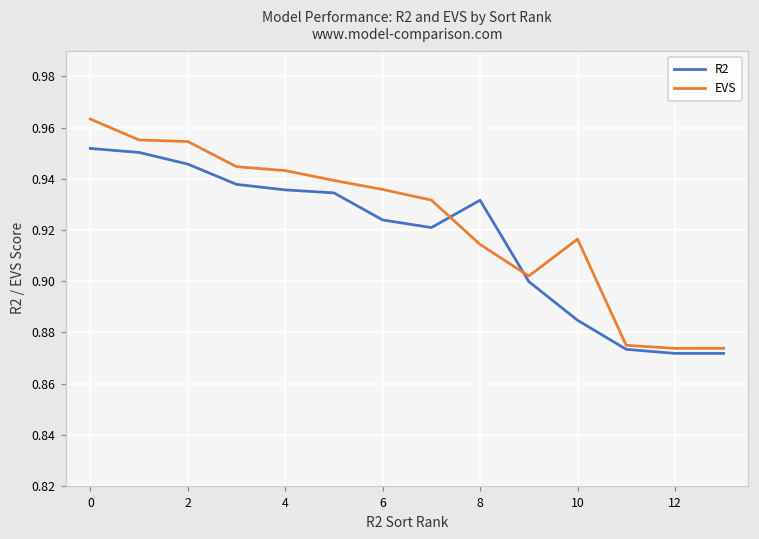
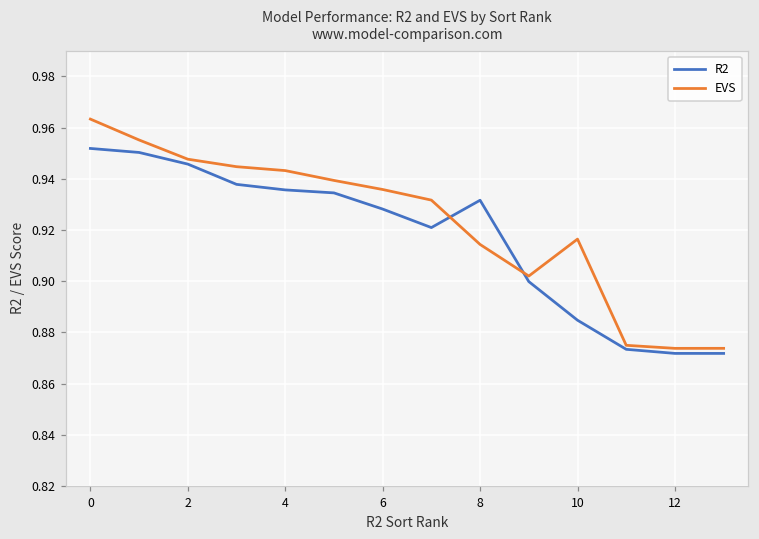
  {
    "R2": {
      "0": 0.952,
      "2": 0.946,
      "4": 0.936,
-     "6": 0.924,
+     "6": 0.928,
      "8": 0.932,
      "10": 0.885,
      "12": 0.872
    },
    "EVS": {
      "0": 0.963,
-     "2": 0.955,
+     "2": 0.948,
      "4": 0.943,
      "6": 0.936,
      "8": 0.914,
      "10": 0.916,
      "12": 0.874
    }
  }
